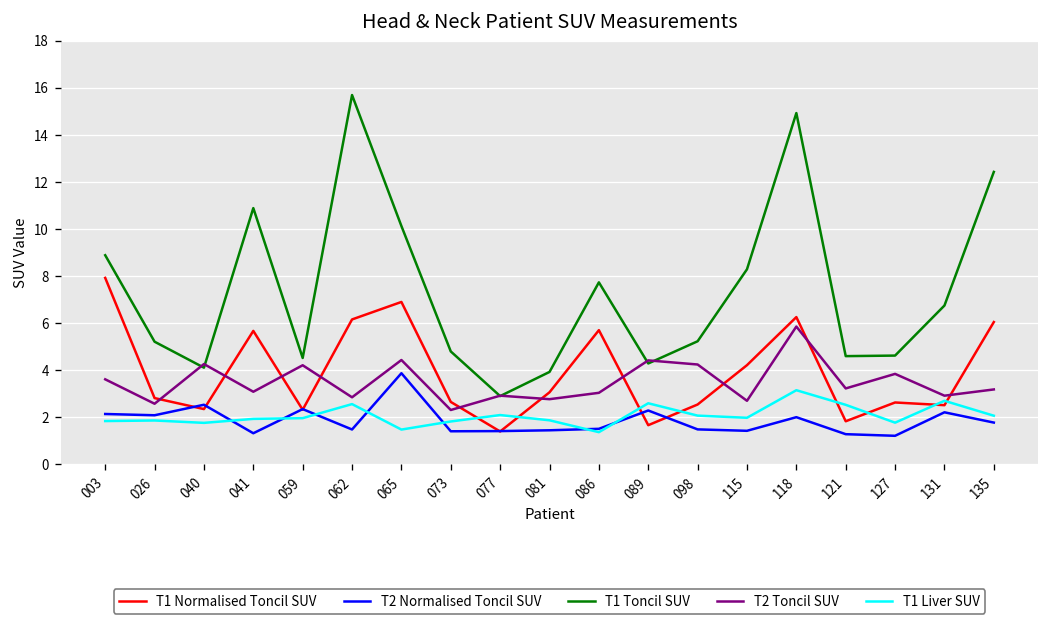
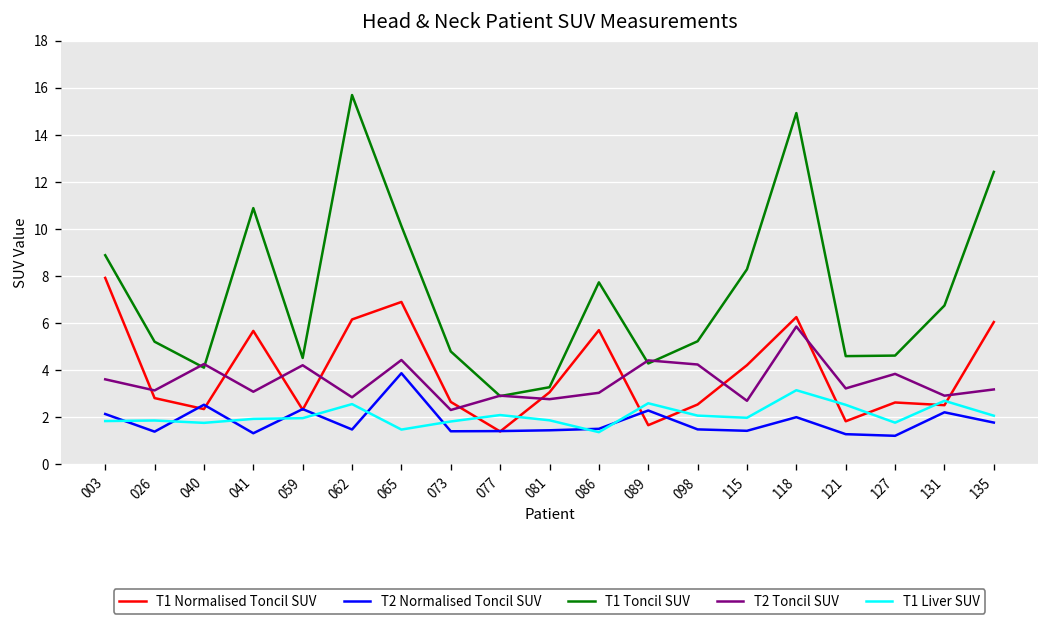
  {
    "T1 Normalised Toncil SUV": {
      "003": 7.9,
      "026": 2.8,
      "040": 2.3,
      "041": 5.7,
      "062": 6.1,
      "065": 6.9,
      "073": 2.6,
      "081": 3.1,
      "086": 5.7,
      "089": 1.7,
      "098": 2.5,
      "115": 4.2,
      "118": 6.2,
      "121": 1.8,
      "127": 2.6,
      "131": 2.5,
      "135": 6.0
    },
    "T2 Normalised Toncil SUV": {
      "003": 2.1,
-     "026": 2.1,
+     "026": 1.4,
      "040": 2.5,
      "041": 1.3,
      "062": 1.5,
      "065": 3.9,
      "073": 1.4,
      "081": 1.4,
      "086": 1.5,
      "089": 2.3,
      "098": 1.5,
      "115": 1.4,
      "118": 2.0,
      "121": 1.3,
      "127": 1.2,
      "131": 2.2,
      "135": 1.8
    },
    "T1 Toncil SUV": {
      "003": 8.9,
      "026": 5.2,
      "040": 4.1,
      "041": 10.9,
      "059": 4.5,
      "062": 15.7,
      "065": 10.1,
      "073": 4.8,
-     "081": 3.9,
+     "081": 3.3,
      "086": 7.7,
      "089": 4.3,
      "098": 5.2,
      "115": 8.3,
      "118": 14.9,
      "121": 4.6,
      "127": 4.6,
      "131": 6.7,
      "135": 12.4
    },
    "T2 Toncil SUV": {
      "003": 3.6,
-     "026": 2.6,
+     "026": 3.1,
      "040": 4.3,
      "041": 3.1,
      "059": 4.2,
      "062": 2.8,
      "065": 4.4,
      "073": 2.3,
      "081": 2.8,
      "086": 3.0,
      "089": 4.4,
      "098": 4.2,
      "115": 2.7,
      "118": 5.8,
      "121": 3.2,
      "127": 3.8,
      "131": 2.9,
      "135": 3.2
    },
    "T1 Liver SUV": {
      "003": 1.8,
      "026": 1.9,
      "040": 1.8,
      "041": 1.9,
      "059": 2.0,
      "062": 2.6,
      "065": 1.5,
      "073": 1.8,
      "077": 2.1,
      "081": 1.9,
      "086": 1.4,
      "089": 2.6,
      "098": 2.1,
      "115": 2.0,
      "118": 3.1,
      "121": 2.5,
      "127": 1.8,
      "131": 2.7,
      "135": 2.1
    }
  }
